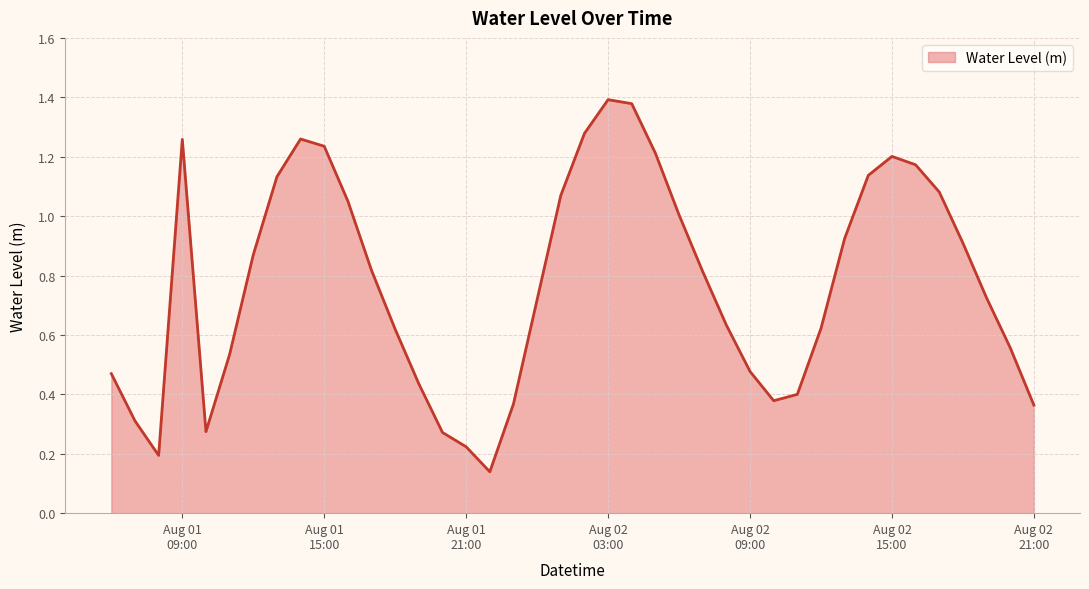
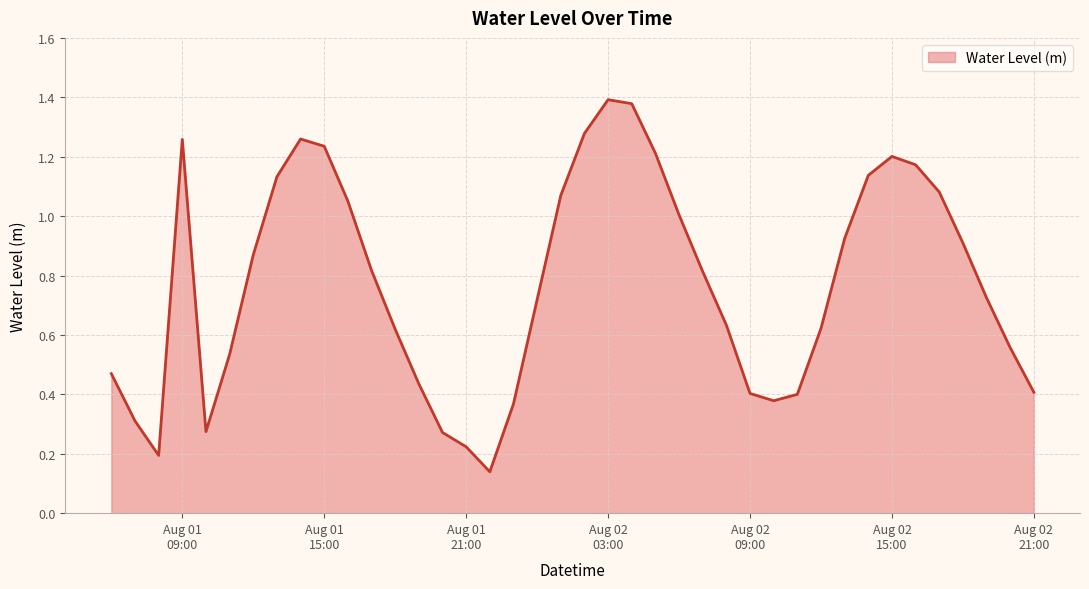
  {
    "Aug 01 09:00": 1.26,
    "Aug 01 15:00": 1.24,
    "Aug 01 21:00": 0.22,
    "Aug 02 03:00": 1.39,
-   "Aug 02 09:00": 0.48,
+   "Aug 02 09:00": 0.40,
    "Aug 02 15:00": 1.20,
-   "Aug 02 21:00": 0.36
+   "Aug 02 21:00": 0.41
  }
